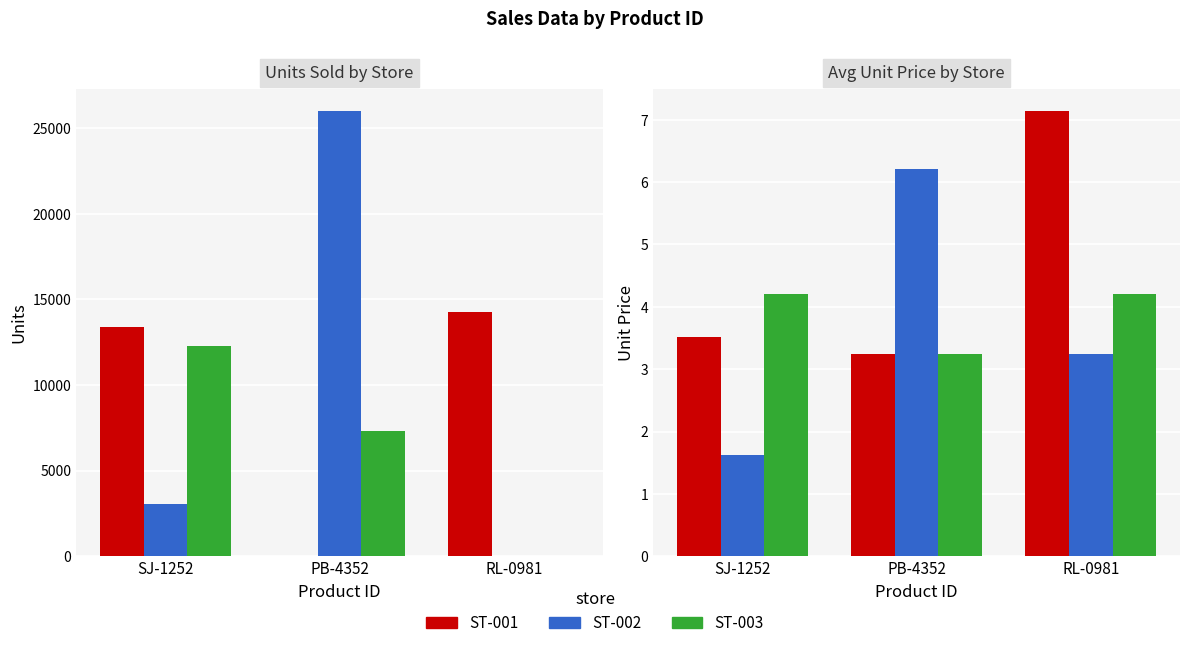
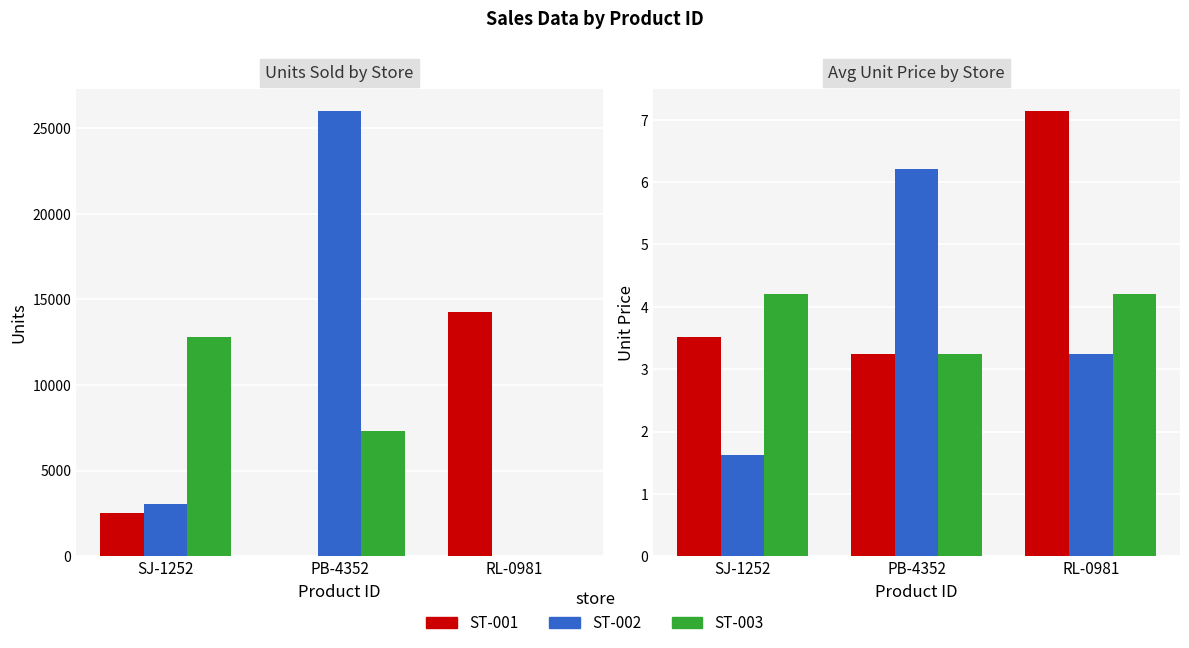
  {
    "Units Sold by Store": {
      "ST-001": {
-       "SJ-1252": 13400,
+       "SJ-1252": 2500,
        "PB-4352": 0,
        "RL-0981": 14300
      },
      "ST-002": {
        "SJ-1252": 3100,
        "PB-4352": 26000,
        "RL-0981": 0
      },
      "ST-003": {
-       "SJ-1252": 12300,
+       "SJ-1252": 12800,
        "PB-4352": 7300,
        "RL-0981": 0
      }
    },
    "Avg Unit Price by Store": {
      "ST-001": {
        "SJ-1252": 3.5,
        "PB-4352": 3.3,
        "RL-0981": 7.1
      },
      "ST-002": {
        "SJ-1252": 1.6,
        "PB-4352": 6.2,
        "RL-0981": 3.3
      },
      "ST-003": {
        "SJ-1252": 4.2,
        "PB-4352": 3.3,
        "RL-0981": 4.2
      }
    }
  }
